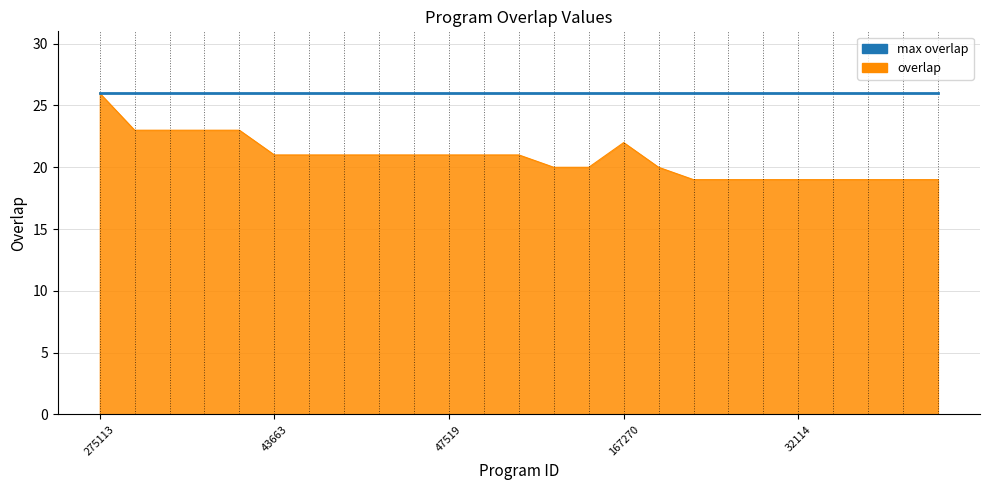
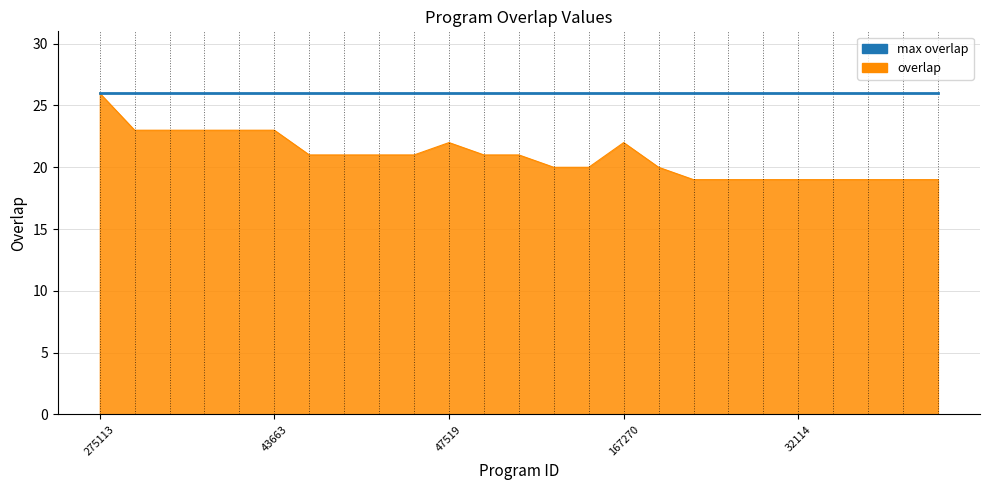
  {
    "overlap": {
-     "43663": 21,
-     "47519": 21,
+     "43663": 23,
+     "47519": 22,
      "167270": 22,
      "32114": 19
    },
    "max overlap": {
      "43663": 26,
      "47519": 26,
      "167270": 26,
      "32114": 26
    }
  }
